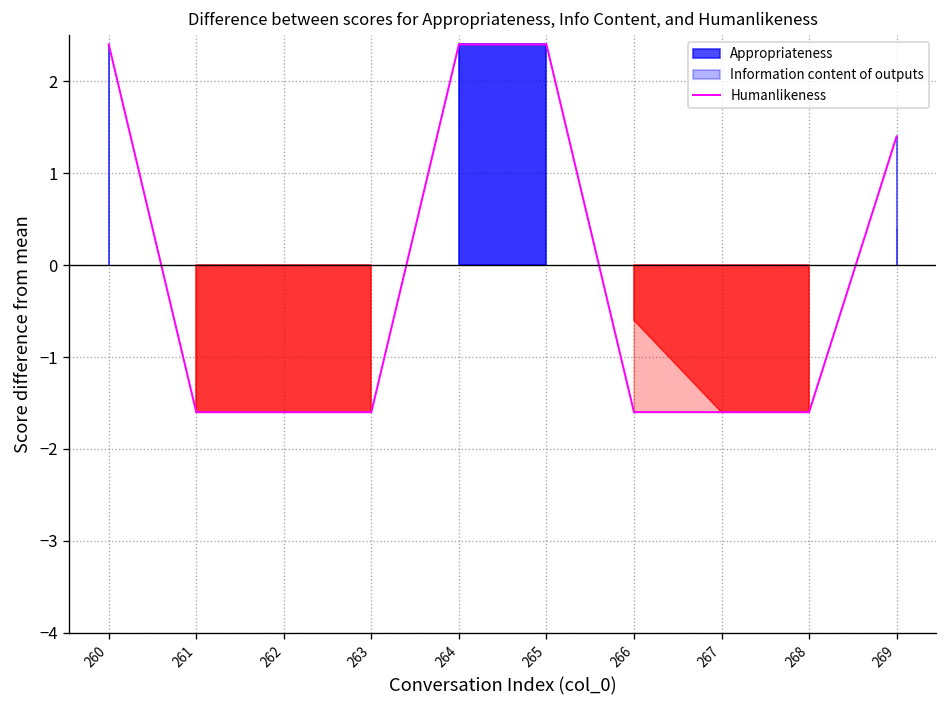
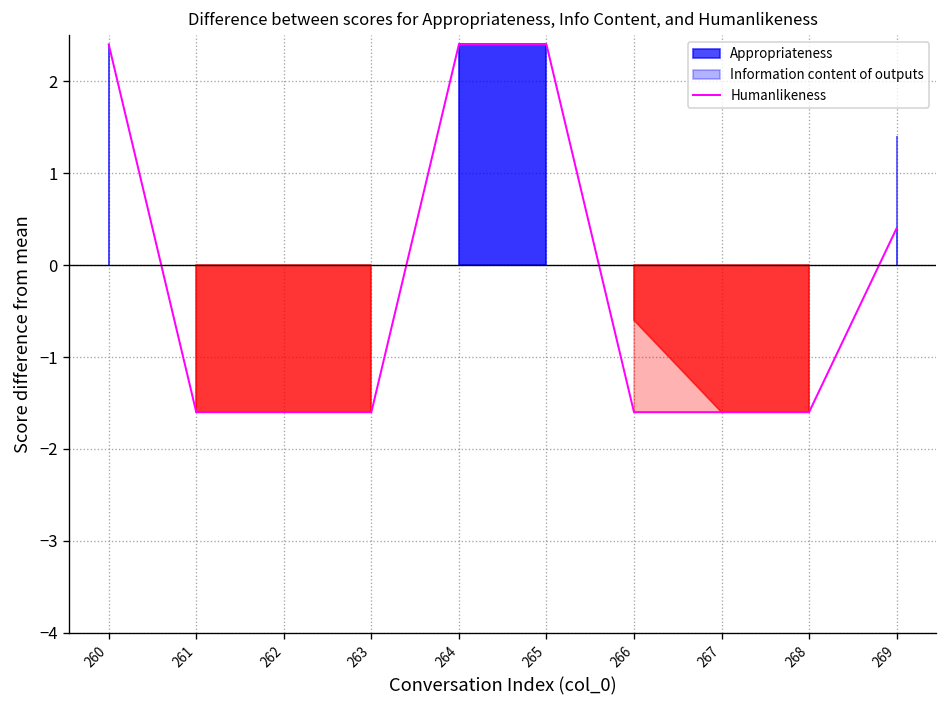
  {
    "260": 2.4,
    "261": -1.6,
    "262": -1.6,
    "263": -1.6,
    "264": 2.4,
    "265": 2.4,
    "266": -1.6,
    "267": -1.6,
    "268": -1.6,
-   "269": 1.4
+   "269": 0.4
  }
